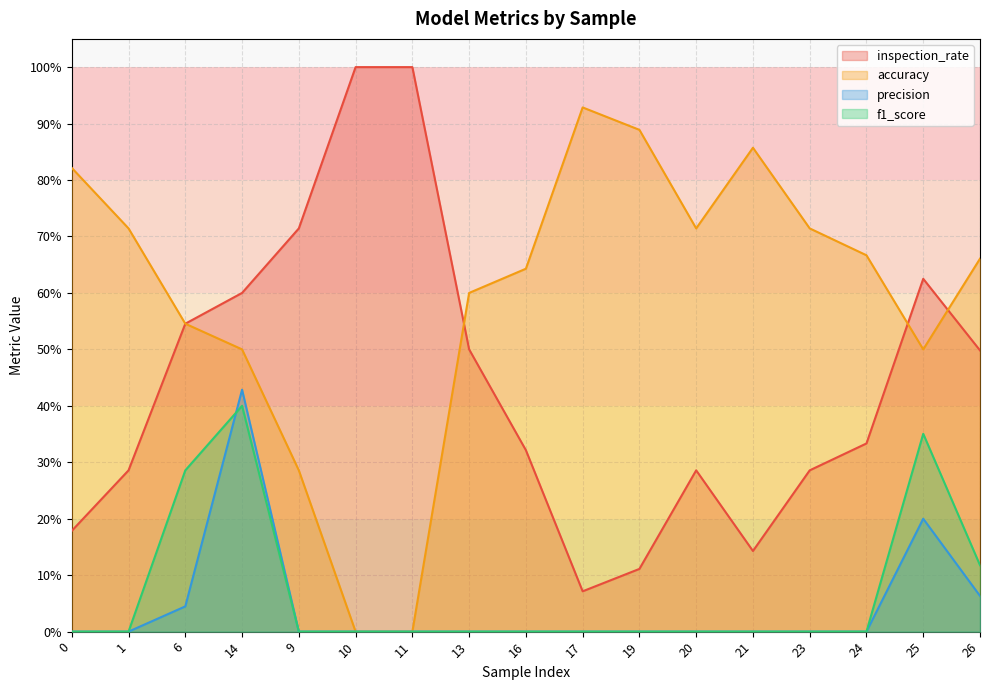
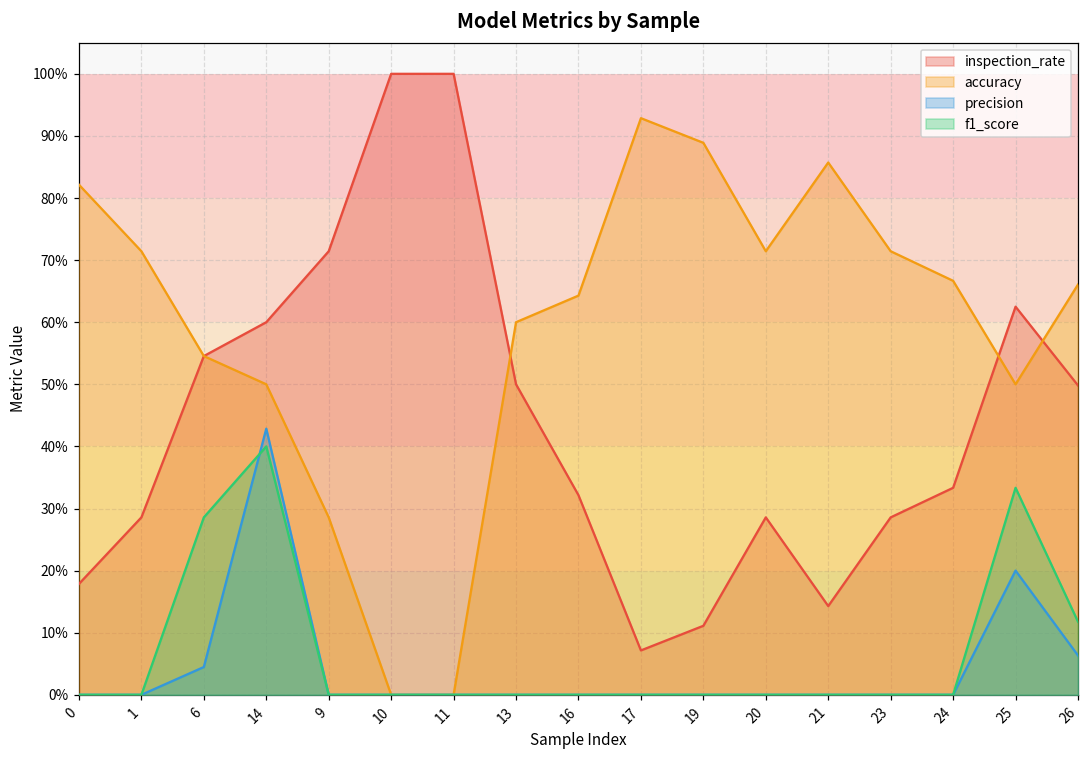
  {
    "precision": {
      "6": "4%",
      "14": "43%",
      "25": "20%",
      "26": "6%"
    },
    "f1_score": {
      "6": "29%",
      "14": "40%",
-     "25": "35%",
+     "25": "33%",
      "26": "12%"
    }
  }
